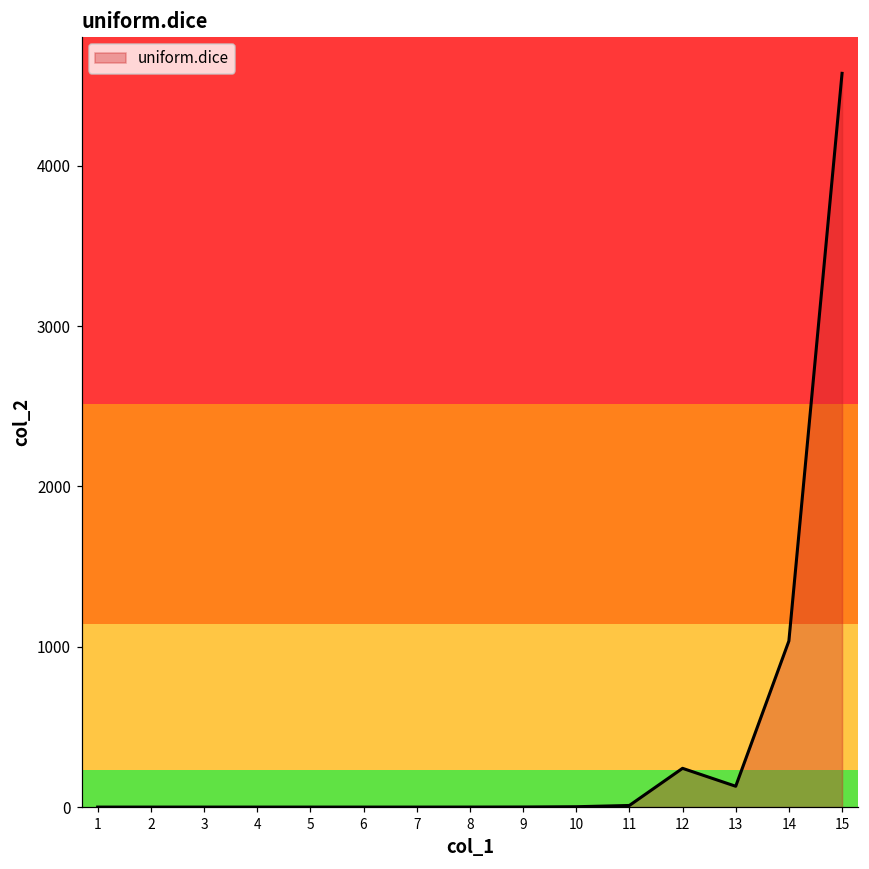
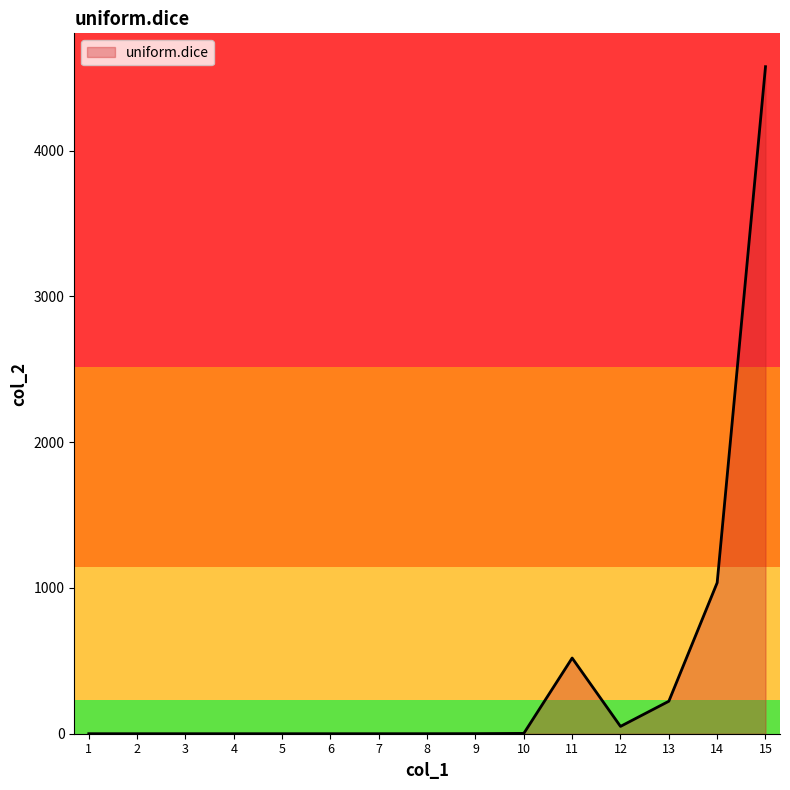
  {
    "1": 0,
    "2": 0,
    "3": 0,
    "4": 0,
    "5": 0,
    "6": 0,
    "7": 0,
    "8": 0,
    "9": 0,
    "10": 0,
-   "11": 10,
-   "12": 240,
-   "13": 130,
+   "11": 520,
+   "12": 50,
+   "13": 220,
    "14": 1040,
    "15": 4580
  }
